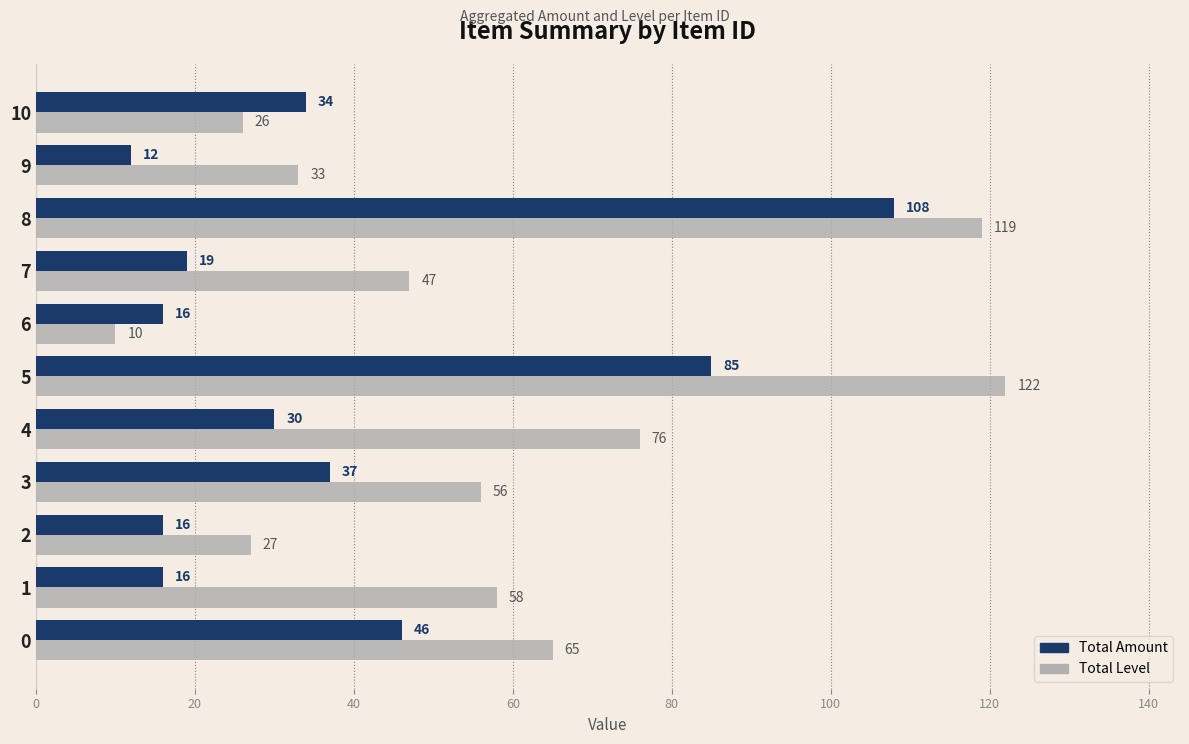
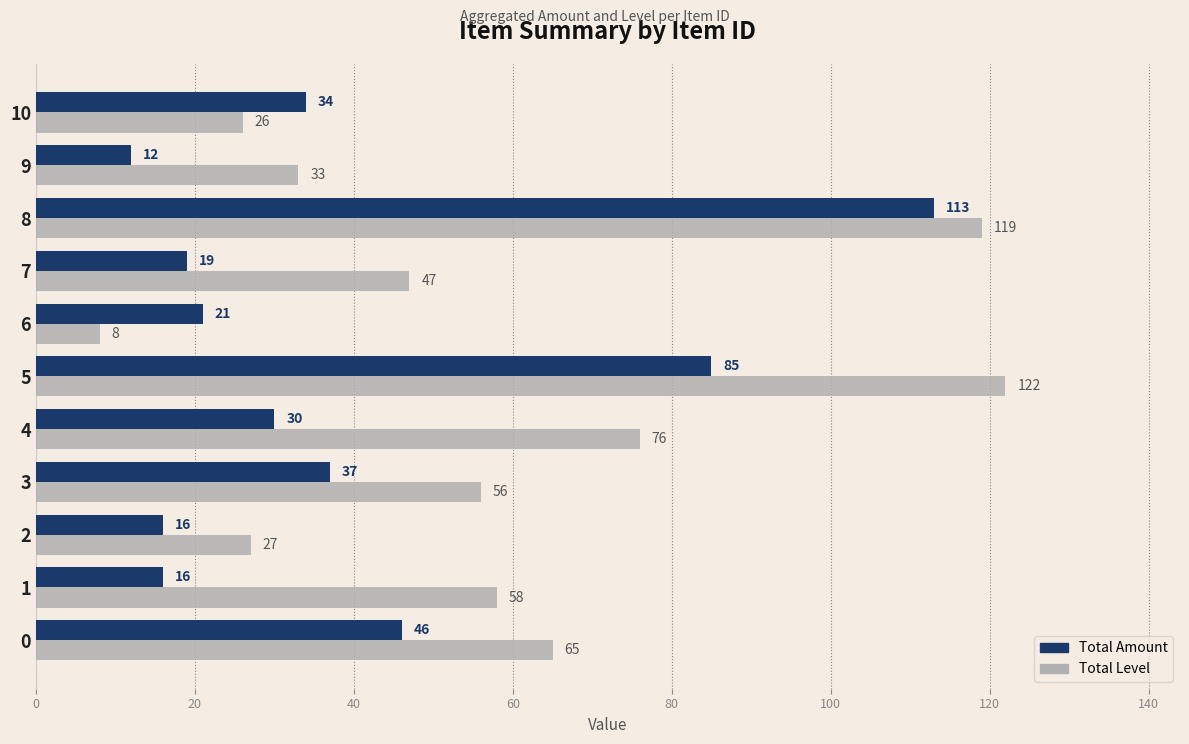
  {
    "Total Amount": {
      "10": 34,
      "9": 12,
-     "8": 108,
+     "8": 113,
      "7": 19,
-     "6": 16,
+     "6": 21,
      "5": 85,
      "4": 30,
      "3": 37,
      "2": 16,
      "1": 16,
      "0": 46
    },
    "Total Level": {
      "10": 26,
      "9": 33,
      "8": 119,
      "7": 47,
-     "6": 10,
+     "6": 8,
      "5": 122,
      "4": 76,
      "3": 56,
      "2": 27,
      "1": 58,
      "0": 65
    }
  }
